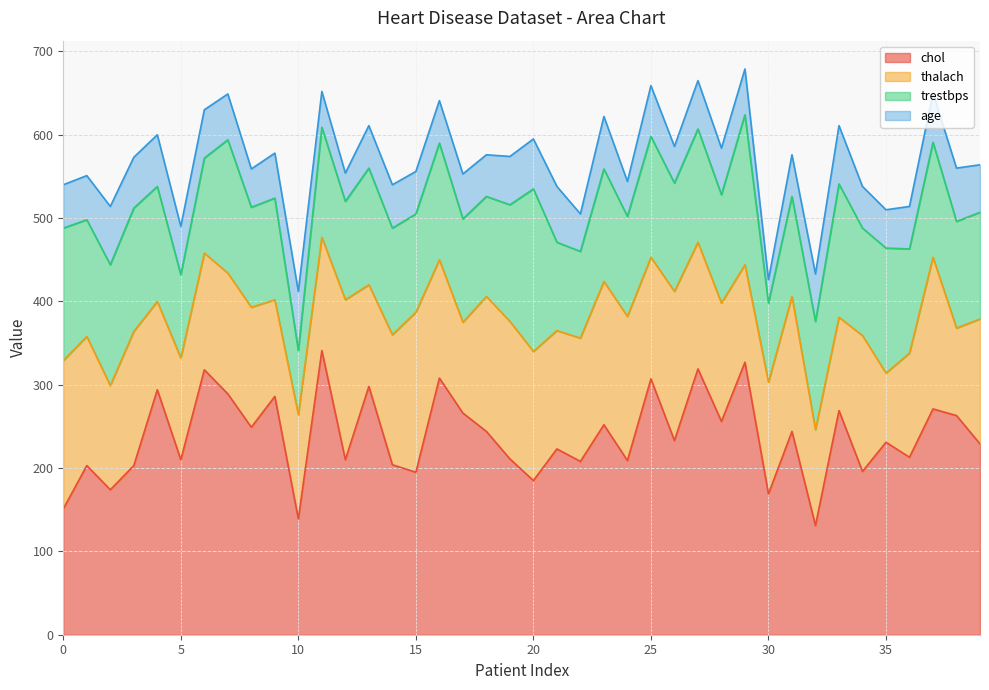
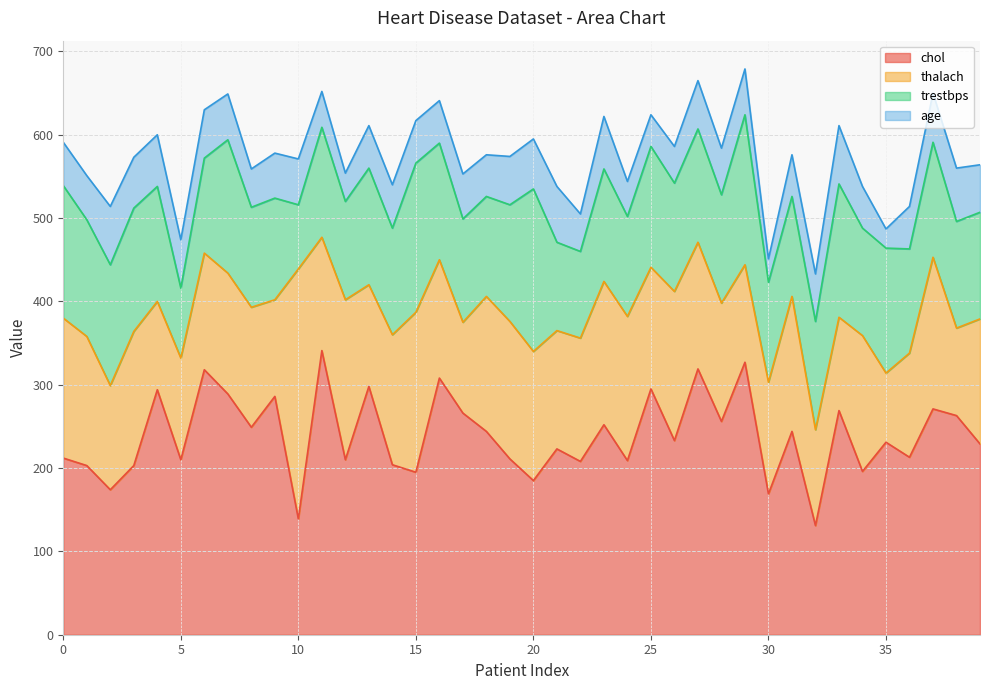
  {
    "chol": {
-     "0": 150,
+     "0": 210,
      "5": 210,
      "10": 140,
      "15": 200,
      "20": 190,
-     "25": 310,
+     "25": 300,
      "30": 170,
      "35": 230
    },
    "thalach": {
-     "0": 180,
+     "0": 170,
      "5": 120,
-     "10": 130,
+     "10": 300,
      "15": 190,
      "20": 160,
      "25": 150,
      "30": 130,
      "35": 80
    },
    "trestbps": {
      "0": 160,
-     "5": 100,
+     "5": 80,
      "10": 80,
-     "15": 120,
+     "15": 180,
      "20": 200,
      "25": 150,
-     "30": 100,
+     "30": 120,
      "35": 150
    },
    "age": {
      "0": 50,
      "5": 60,
-     "10": 70,
+     "10": 60,
      "15": 50,
      "20": 60,
-     "25": 60,
+     "25": 40,
      "30": 30,
-     "35": 50
+     "35": 20
    }
  }
